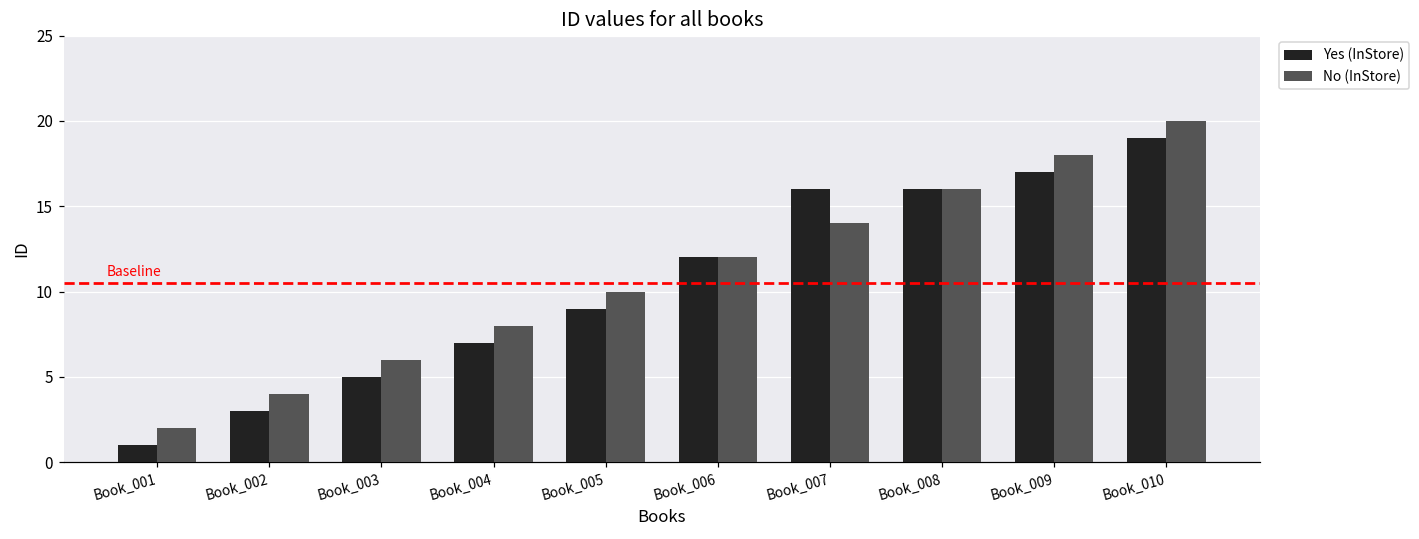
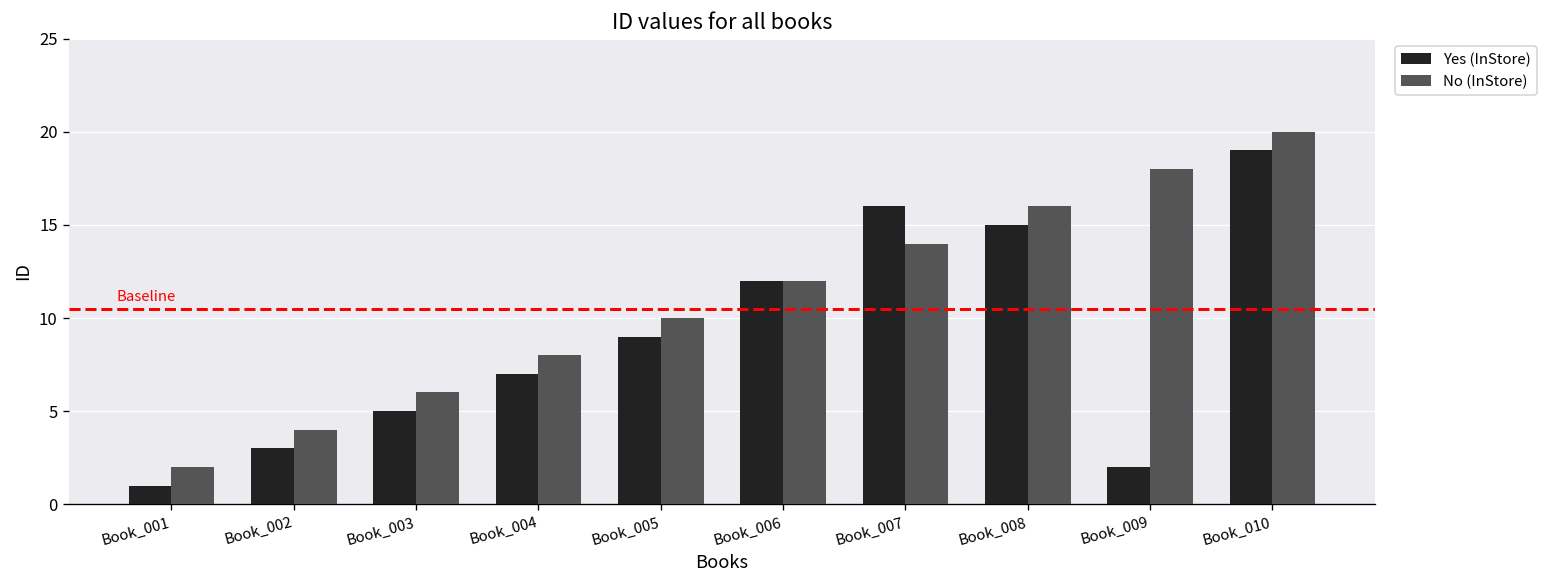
  {
    "Yes (InStore)": {
      "Book_001": 1,
      "Book_002": 3,
      "Book_003": 5,
      "Book_004": 7,
      "Book_005": 9,
      "Book_006": 12,
      "Book_007": 16,
-     "Book_008": 16,
-     "Book_009": 17,
+     "Book_008": 15,
+     "Book_009": 2,
      "Book_010": 19
    },
    "No (InStore)": {
      "Book_001": 2,
      "Book_002": 4,
      "Book_003": 6,
      "Book_004": 8,
      "Book_005": 10,
      "Book_006": 12,
      "Book_007": 14,
      "Book_008": 16,
      "Book_009": 18,
      "Book_010": 20
    }
  }
